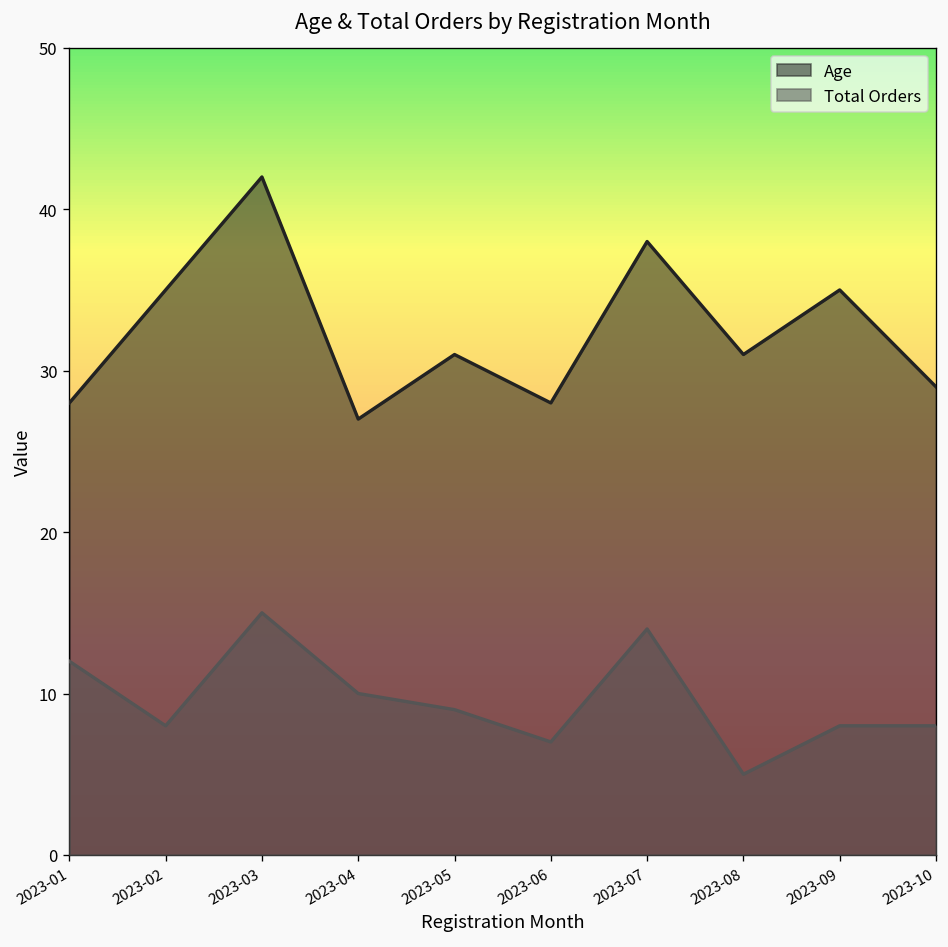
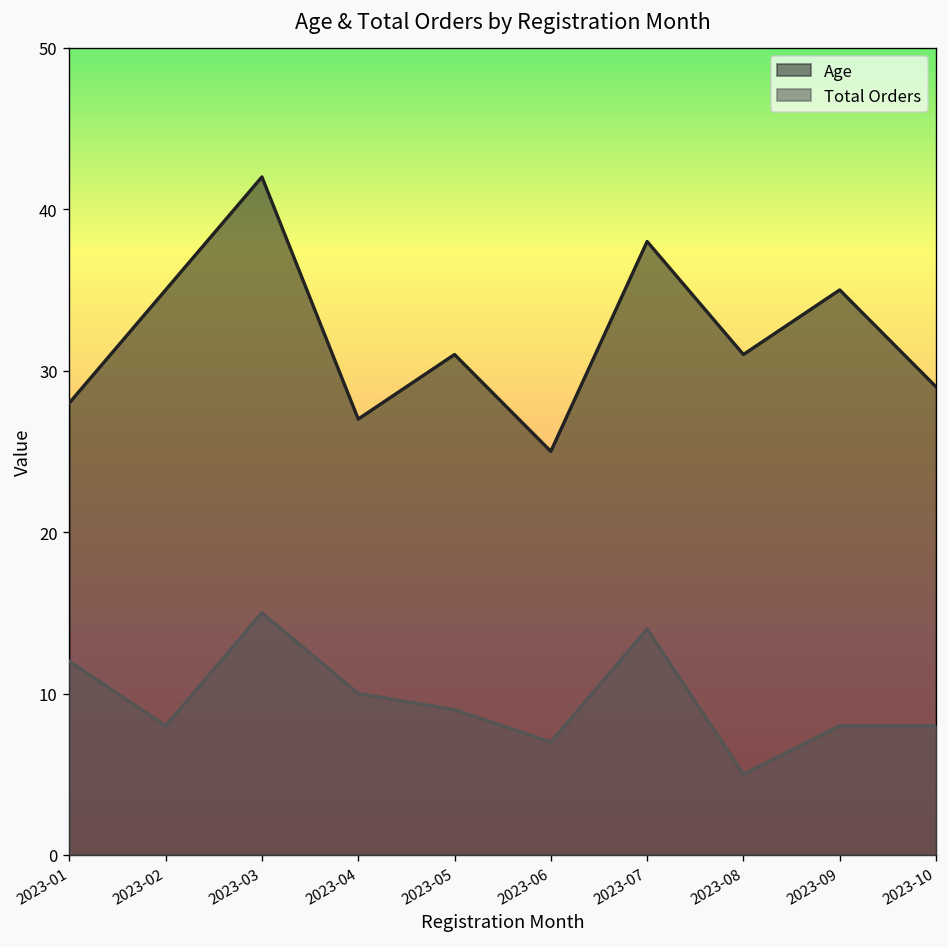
  {
    "Age": {
      "2023-01": 28,
      "2023-02": 35,
      "2023-03": 42,
      "2023-04": 27,
      "2023-05": 31,
-     "2023-06": 28,
+     "2023-06": 25,
      "2023-07": 38,
      "2023-08": 31,
      "2023-09": 35,
      "2023-10": 29
    },
    "Total Orders": {
      "2023-01": 12,
      "2023-02": 8,
      "2023-03": 15,
      "2023-04": 10,
      "2023-05": 9,
      "2023-06": 7,
      "2023-07": 14,
      "2023-08": 5,
      "2023-09": 8,
      "2023-10": 8
    }
  }
